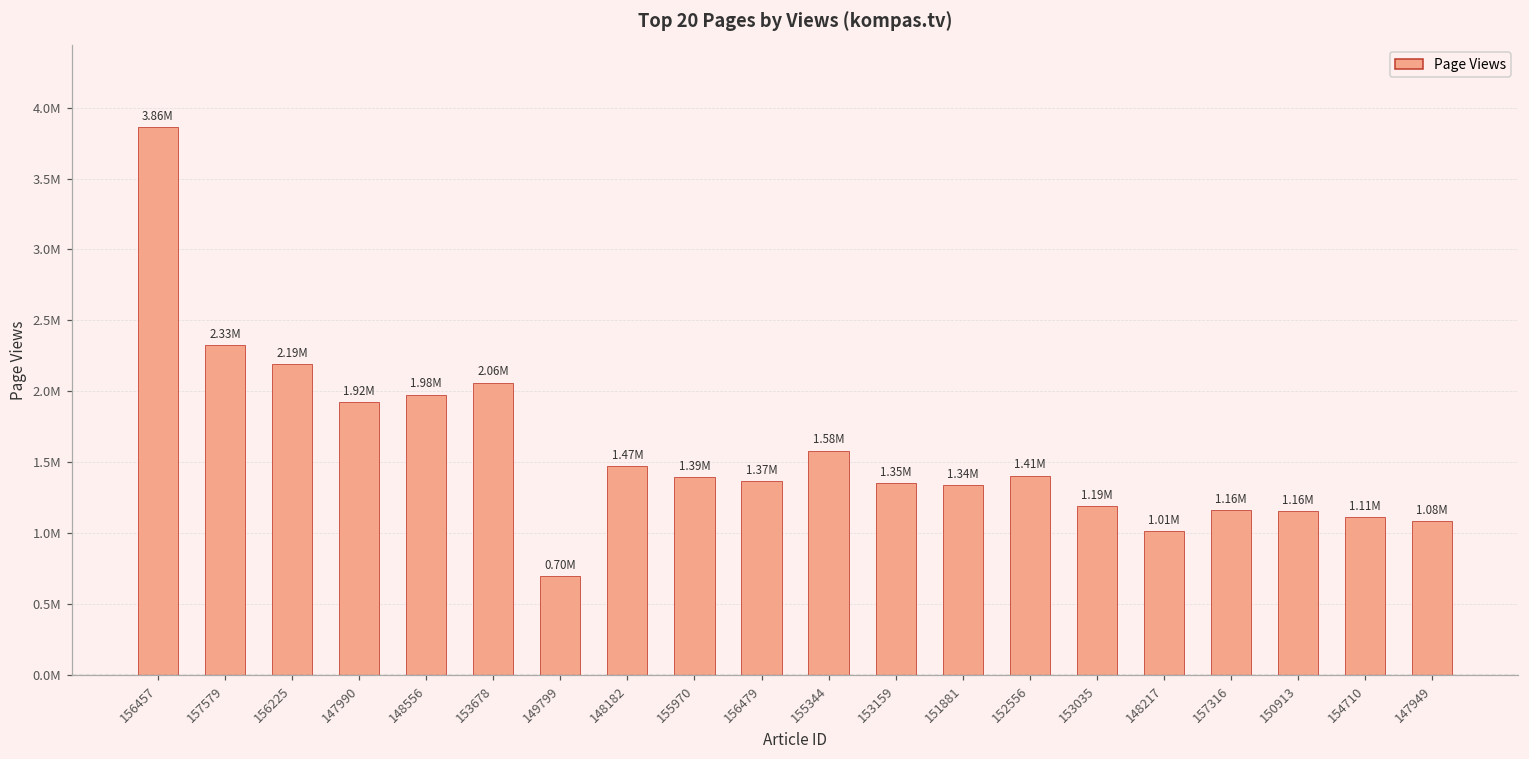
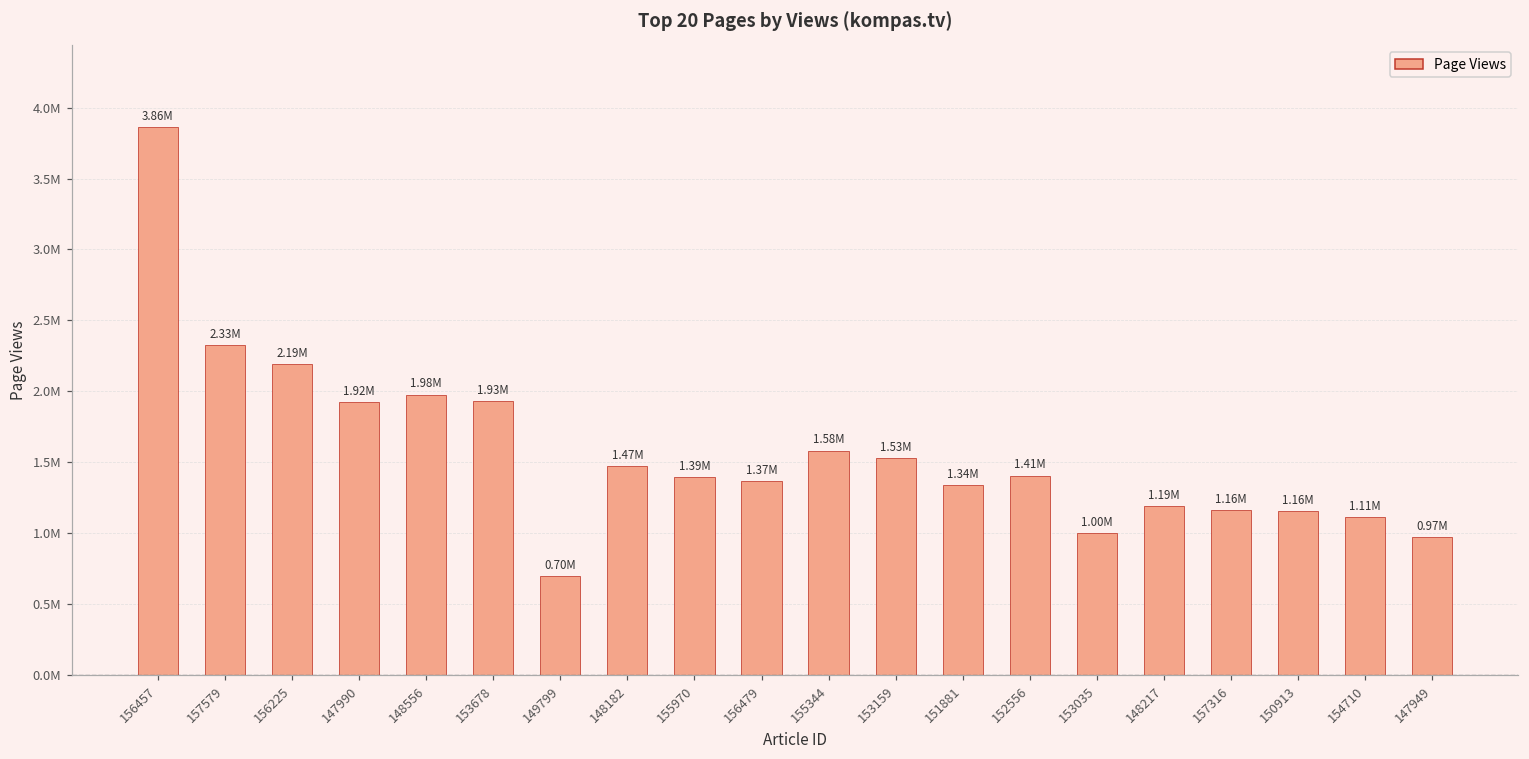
  {
    "156457": "3.86M",
    "157579": "2.33M",
    "156225": "2.19M",
    "147990": "1.92M",
    "148556": "1.98M",
-   "153678": "2.06M",
+   "153678": "1.93M",
    "149799": "0.70M",
    "148182": "1.47M",
    "155970": "1.39M",
    "156479": "1.37M",
    "155344": "1.58M",
-   "153159": "1.35M",
+   "153159": "1.53M",
    "151881": "1.34M",
    "152556": "1.41M",
-   "153035": "1.19M",
-   "148217": "1.01M",
+   "153035": "1.00M",
+   "148217": "1.19M",
    "157316": "1.16M",
    "150913": "1.16M",
    "154710": "1.11M",
-   "147949": "1.08M"
+   "147949": "0.97M"
  }
